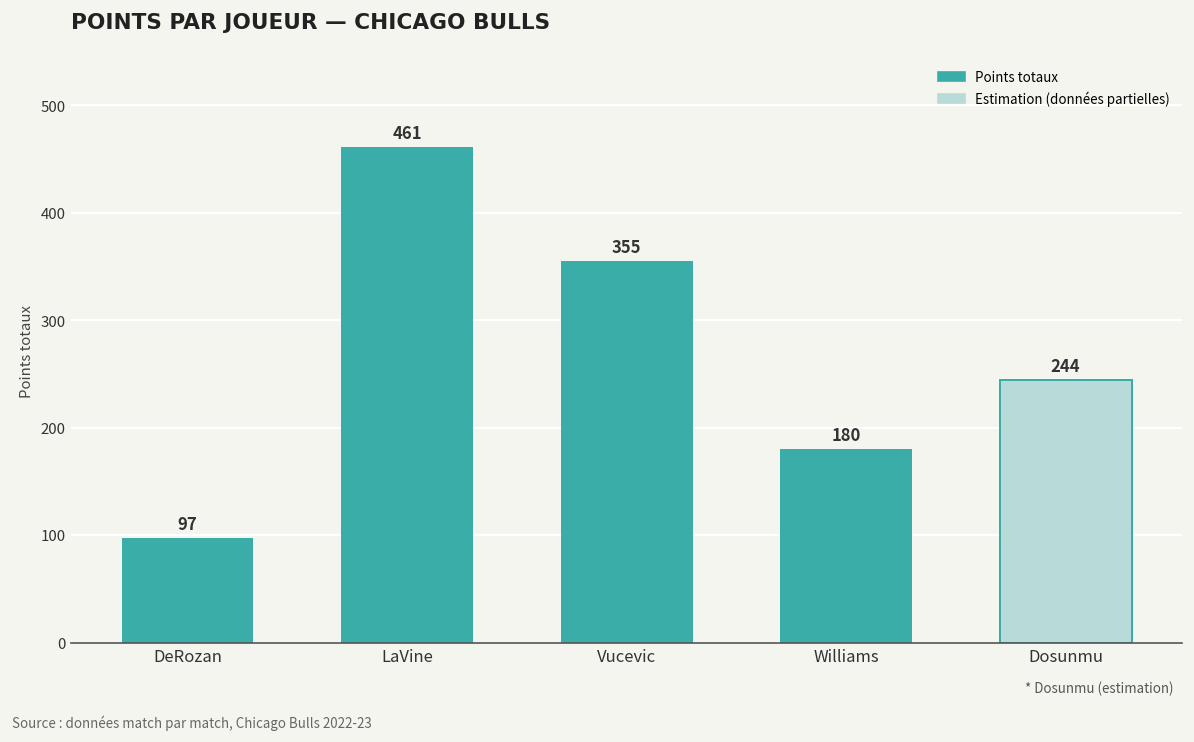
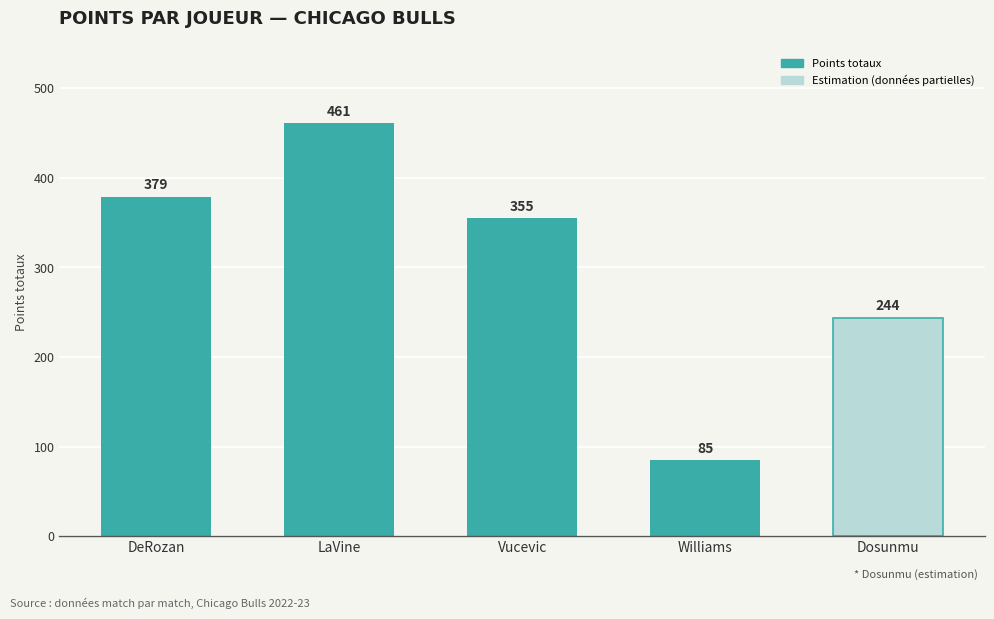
  {
-   "DeRozan": 97,
+   "DeRozan": 379,
    "LaVine": 461,
    "Vucevic": 355,
-   "Williams": 180,
+   "Williams": 85,
    "Dosunmu": 244
  }
